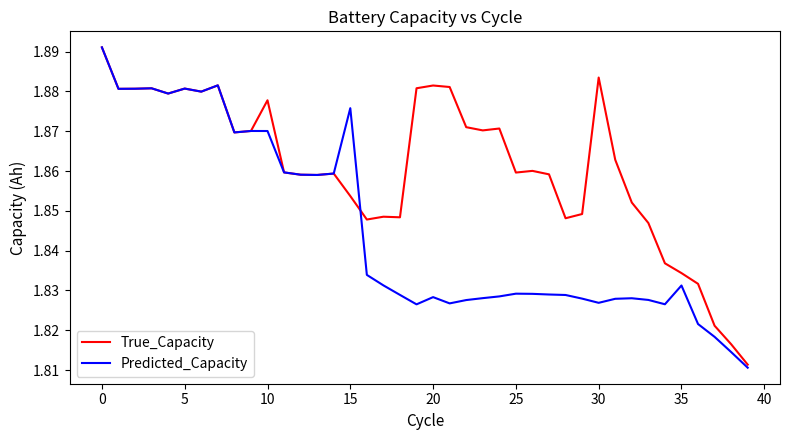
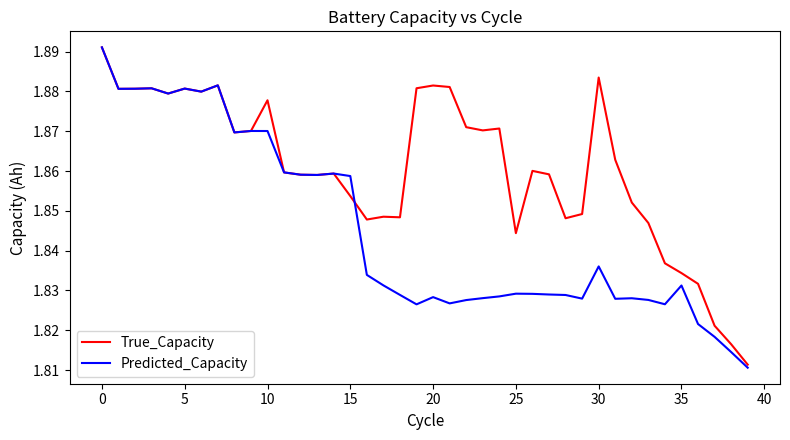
  {
    "True_Capacity": {
      "10": 1.878,
      "15": 1.854,
      "20": 1.881,
-     "25": 1.860,
+     "25": 1.844,
      "30": 1.883,
      "35": 1.834
    },
    "Predicted_Capacity": {
      "10": 1.870,
-     "15": 1.876,
+     "15": 1.859,
      "20": 1.828,
      "25": 1.829,
-     "30": 1.827,
+     "30": 1.836,
      "35": 1.831
    }
  }
